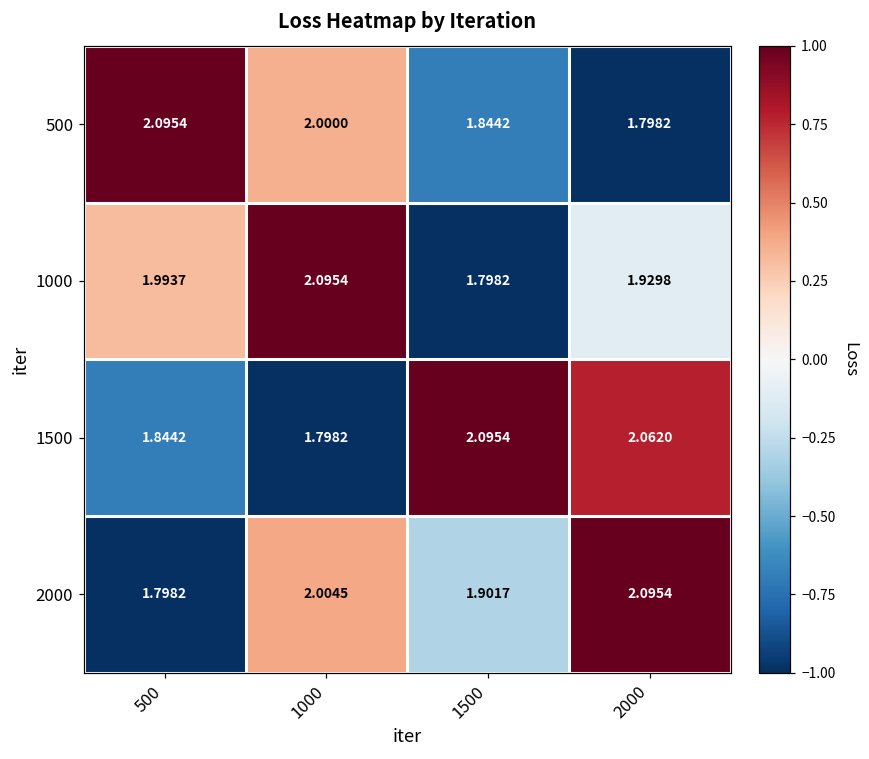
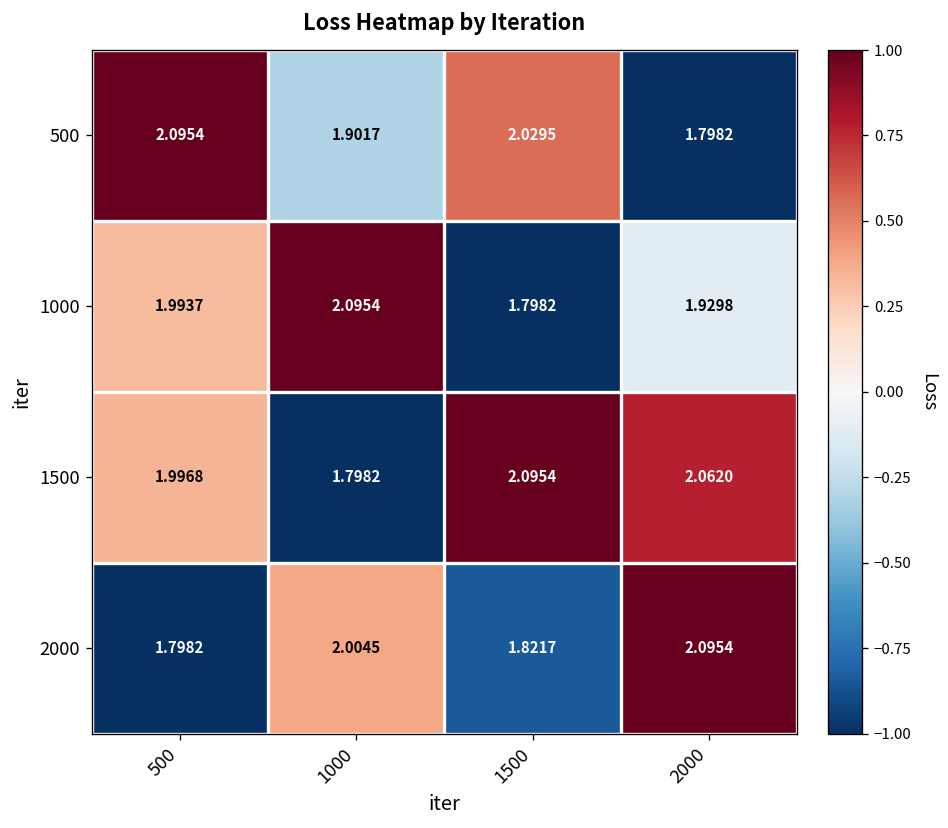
  {
    "500": {
      "500": 2.0954,
-     "1000": 2.0000,
-     "1500": 1.8442,
+     "1000": 1.9017,
+     "1500": 2.0295,
      "2000": 1.7982
    },
    "1000": {
      "500": 1.9937,
      "1000": 2.0954,
      "1500": 1.7982,
      "2000": 1.9298
    },
    "1500": {
-     "500": 1.8442,
+     "500": 1.9968,
      "1000": 1.7982,
      "1500": 2.0954,
      "2000": 2.0620
    },
    "2000": {
      "500": 1.7982,
      "1000": 2.0045,
-     "1500": 1.9017,
+     "1500": 1.8217,
      "2000": 2.0954
    }
  }
